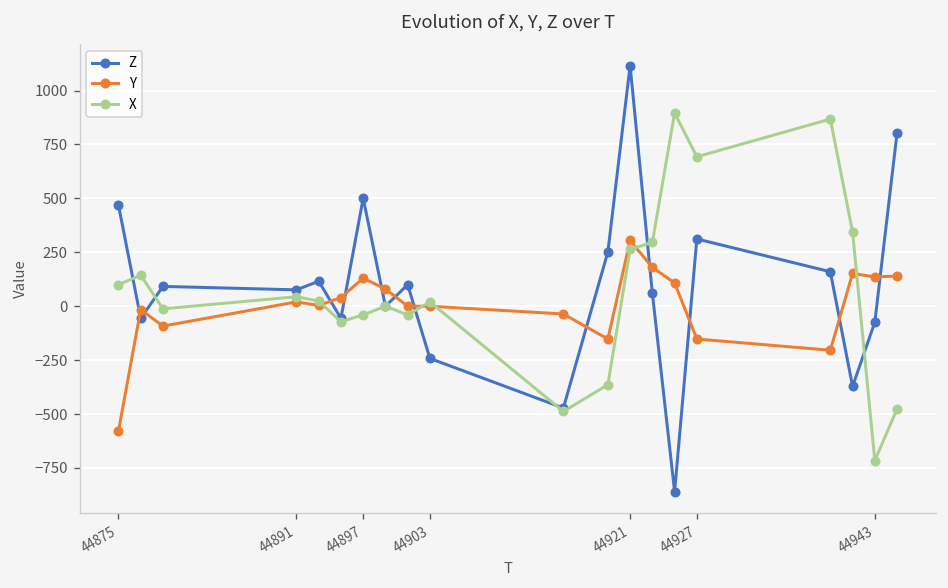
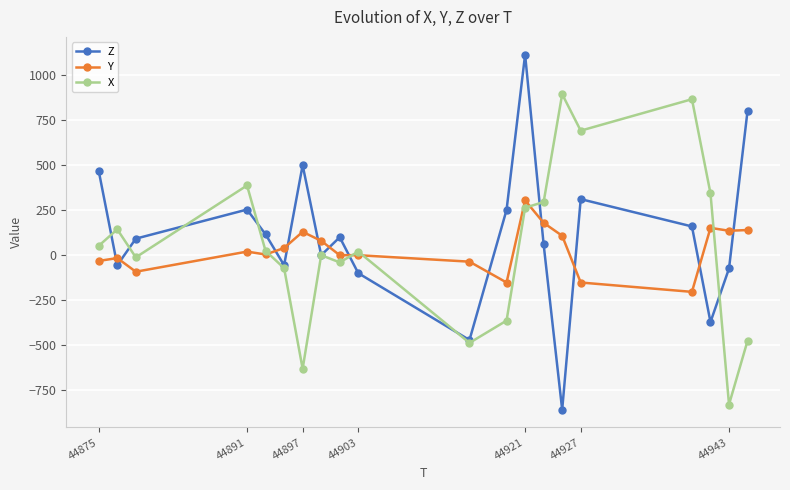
  {
    "Z": {
      "44875": 470,
-     "44891": 80,
+     "44891": 250,
      "44897": 500,
-     "44903": -240,
+     "44903": -100,
      "44921": 1120,
      "44927": 310,
      "44943": -70
    },
    "Y": {
-     "44875": -580,
+     "44875": -30,
      "44891": 20,
      "44897": 130,
      "44903": 0,
      "44921": 310,
      "44927": -150,
      "44943": 140
    },
    "X": {
-     "44875": 100,
-     "44891": 40,
-     "44897": -40,
+     "44875": 50,
+     "44891": 390,
+     "44897": -630,
      "44903": 20,
      "44921": 260,
      "44927": 690,
-     "44943": -720
+     "44943": -830
    }
  }
